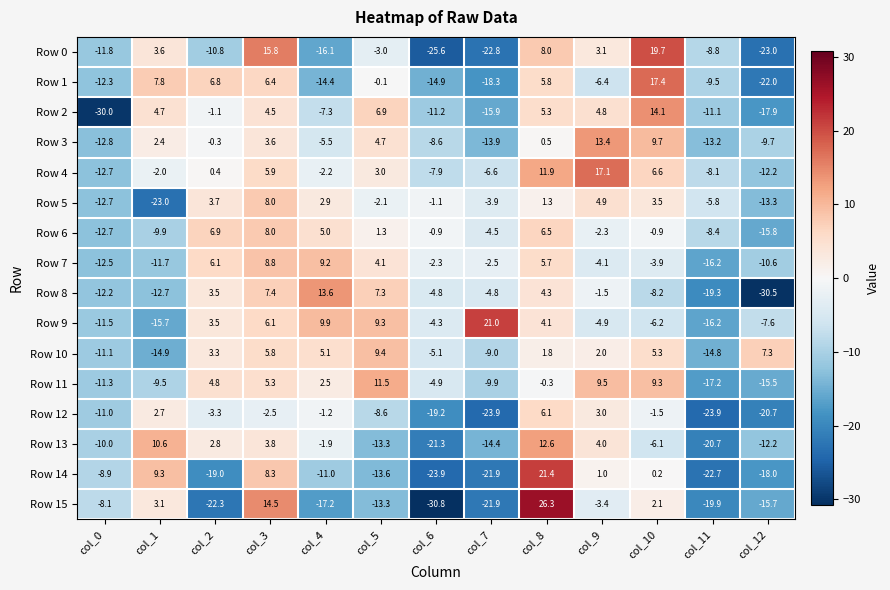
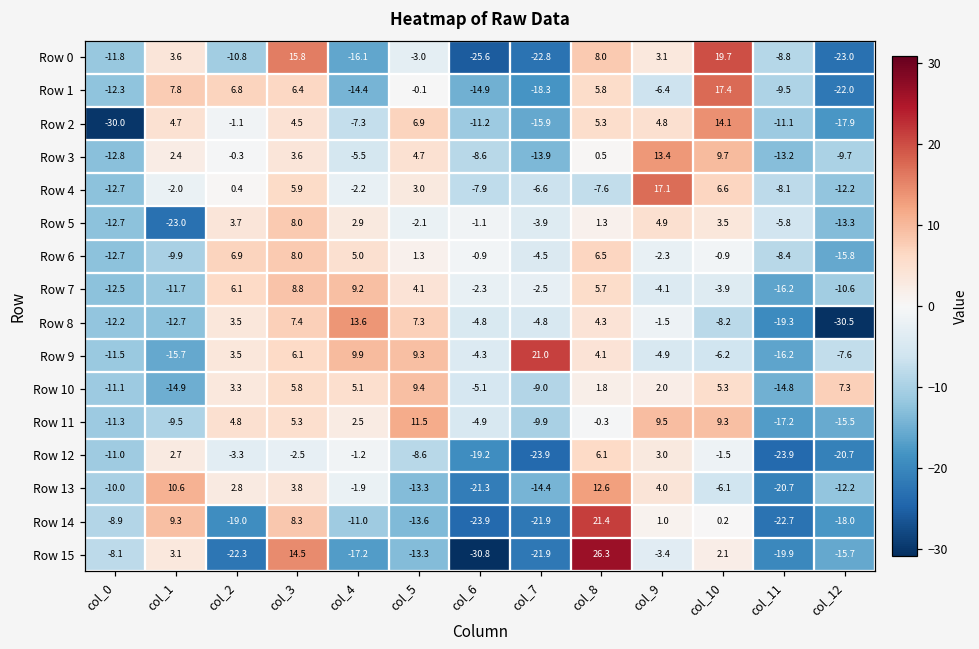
  {
    "Row 4": {
      "col_0": -12.7,
      "col_1": -2.0,
      "col_2": 0.4,
      "col_3": 5.9,
      "col_4": -2.2,
      "col_5": 3.0,
      "col_6": -7.9,
      "col_7": -6.6,
-     "col_8": 11.9,
+     "col_8": -7.6,
      "col_9": 17.1,
      "col_10": 6.6,
      "col_11": -8.1,
      "col_12": -12.2
    }
  }
